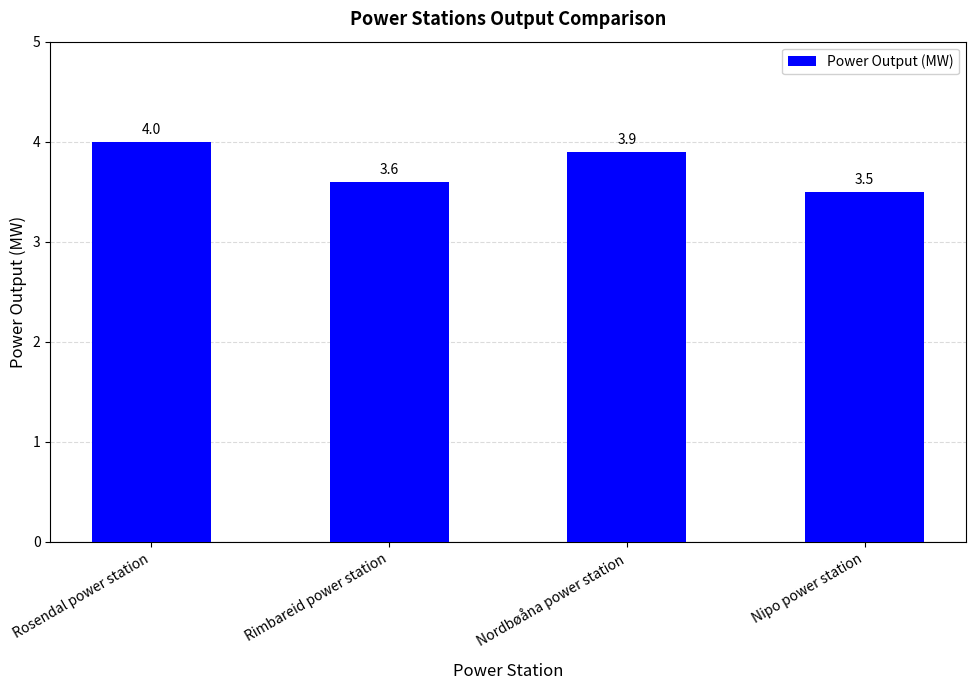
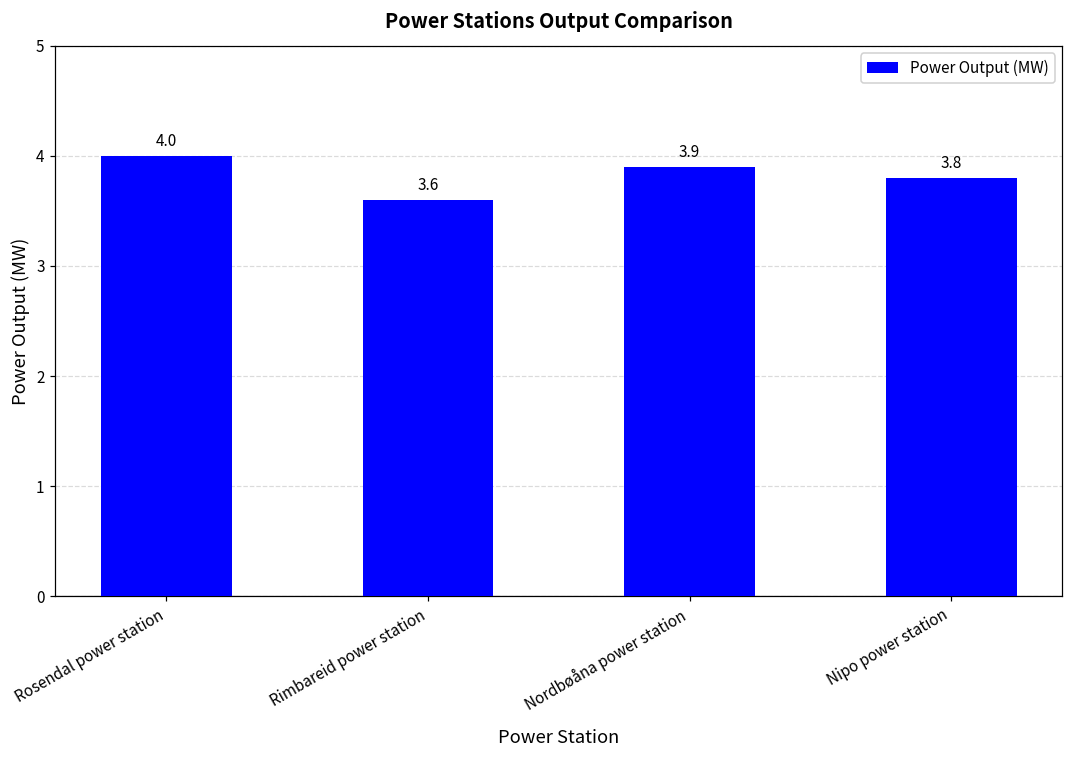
  {
    "Rosendal power station": 4.0,
    "Rimbareid power station": 3.6,
    "Nordbøåna power station": 3.9,
-   "Nipo power station": 3.5
+   "Nipo power station": 3.8
  }
